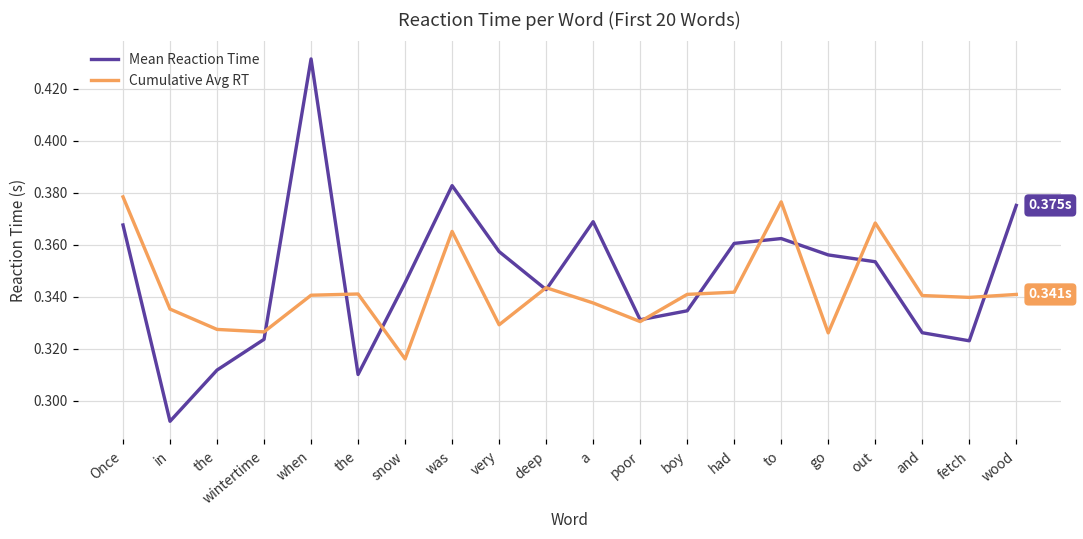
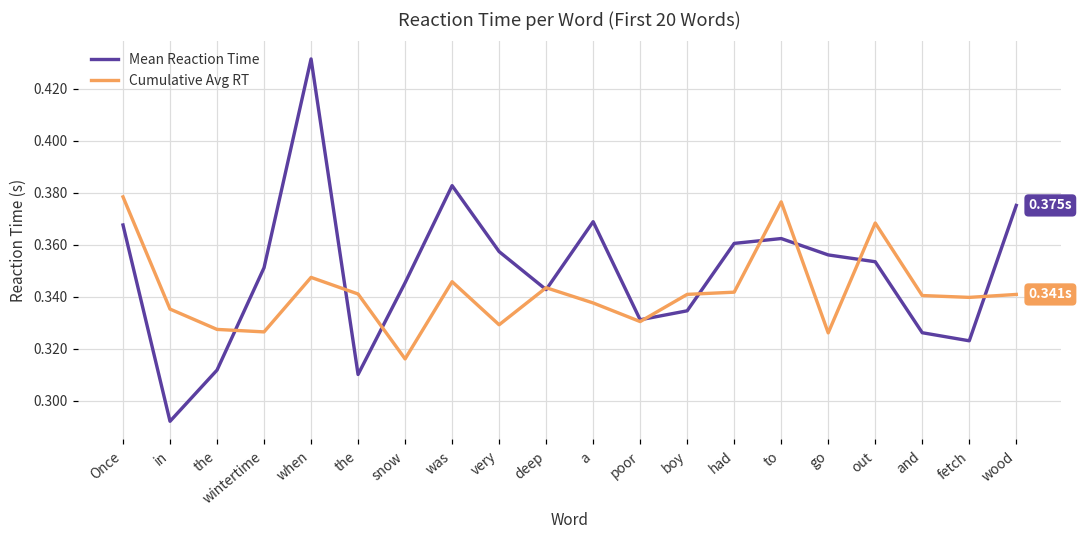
  {
    "Mean Reaction Time": {
      "Once": 0.368,
      "in": 0.292,
-     "wintertime": 0.324,
+     "wintertime": 0.351,
      "when": 0.431,
      "snow": 0.345,
      "was": 0.383,
      "very": 0.357,
      "a": 0.369,
      "boy": 0.335,
      "had": 0.360,
      "to": 0.362,
      "go": 0.356,
      "out": 0.353,
      "and": 0.326,
      "fetch": 0.323
    },
    "Cumulative Avg RT": {
      "Once": 0.378,
      "in": 0.335,
      "wintertime": 0.326,
-     "when": 0.341,
+     "when": 0.347,
      "snow": 0.316,
-     "was": 0.365,
+     "was": 0.346,
      "very": 0.329,
      "a": 0.338,
      "boy": 0.341,
      "had": 0.342,
      "to": 0.376,
      "go": 0.326,
      "out": 0.368,
      "and": 0.340,
      "fetch": 0.340
    }
  }
